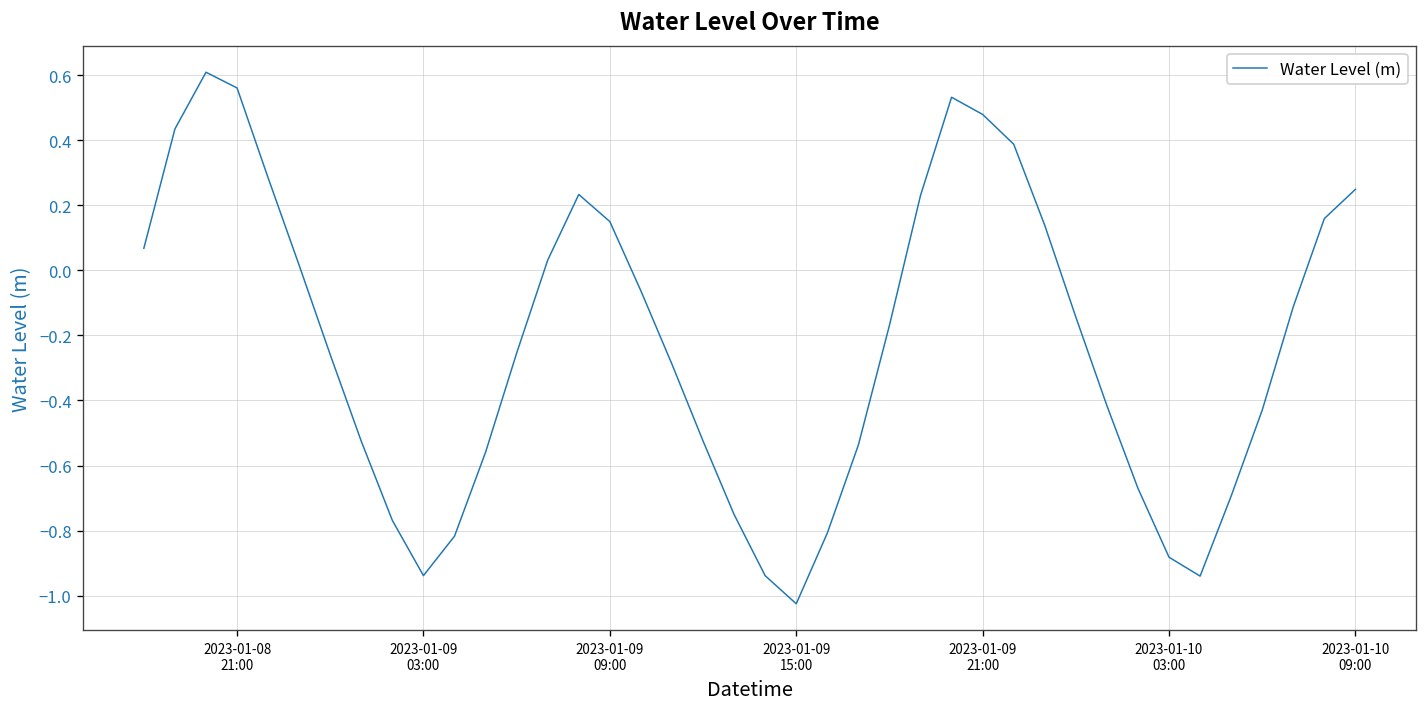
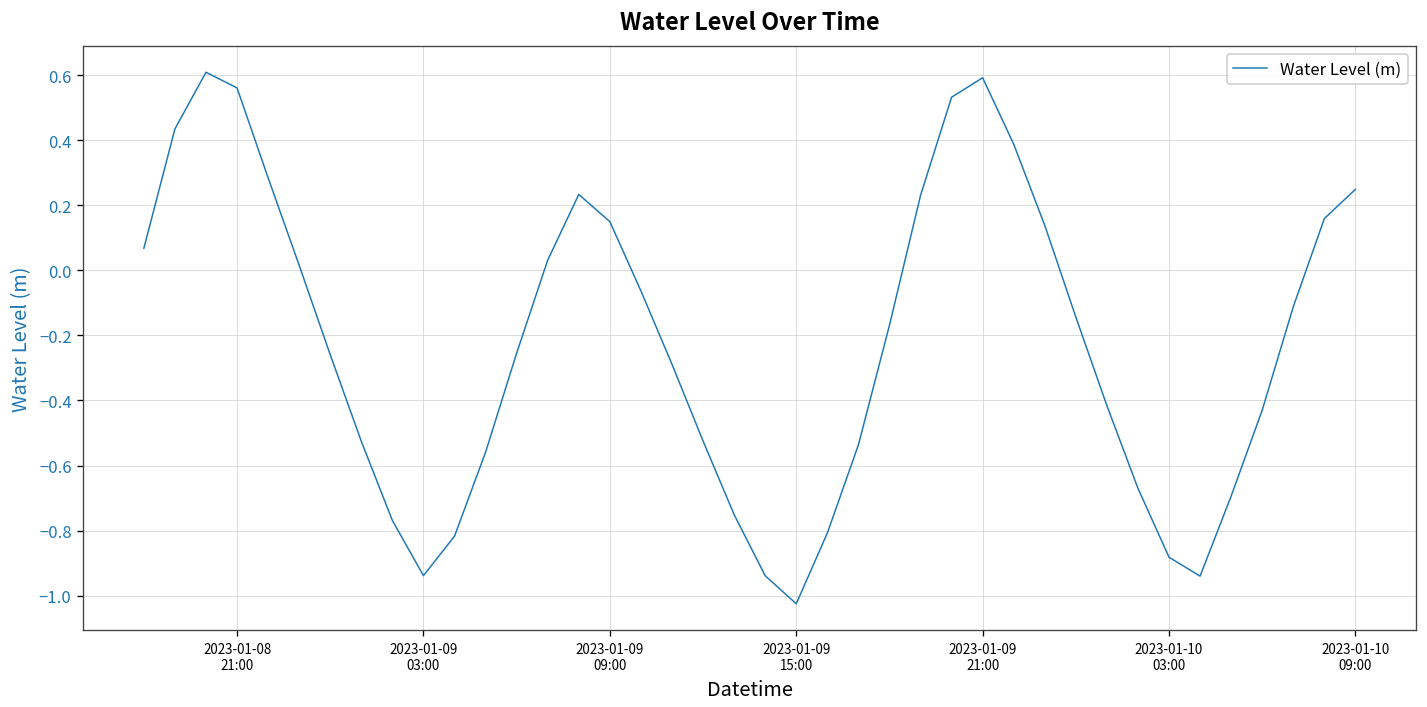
  {
    "2023-01-08 21:00": 0.56,
    "2023-01-09 03:00": -0.94,
    "2023-01-09 09:00": 0.15,
    "2023-01-09 15:00": -1.02,
-   "2023-01-09 21:00": 0.48,
+   "2023-01-09 21:00": 0.59,
    "2023-01-10 03:00": -0.88,
    "2023-01-10 09:00": 0.25
  }
